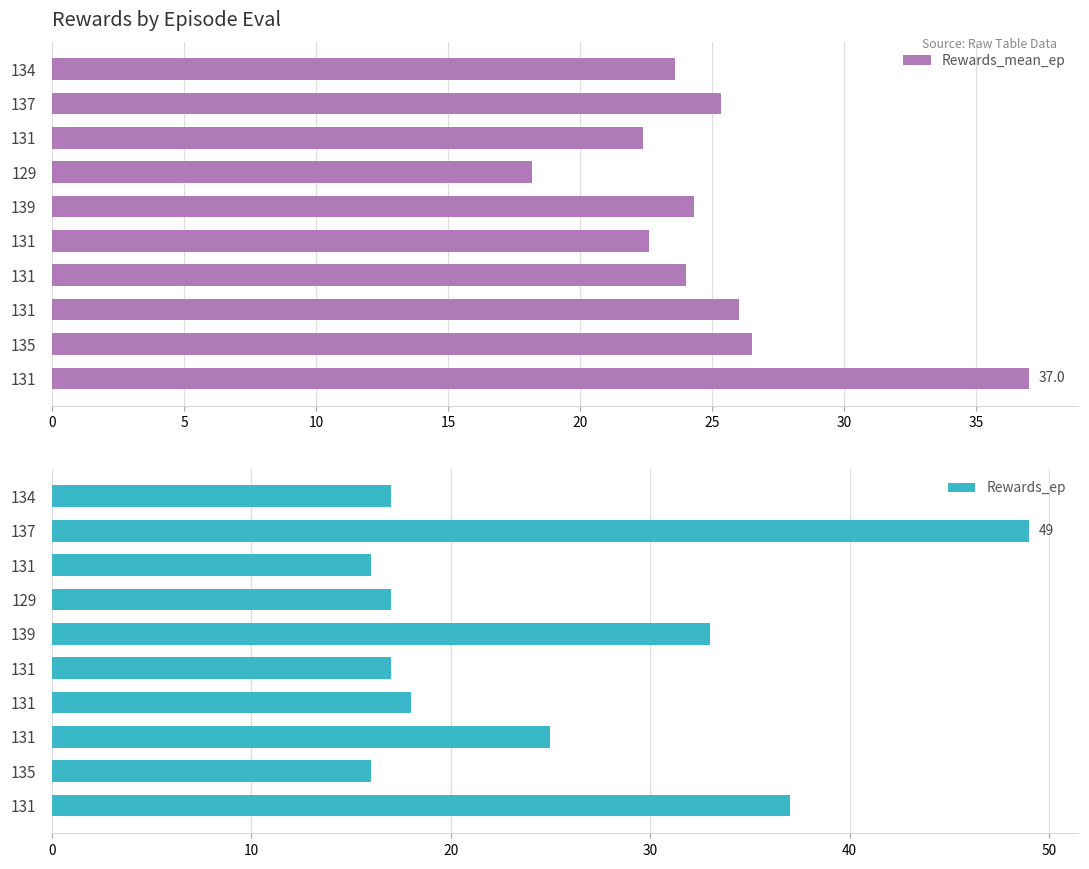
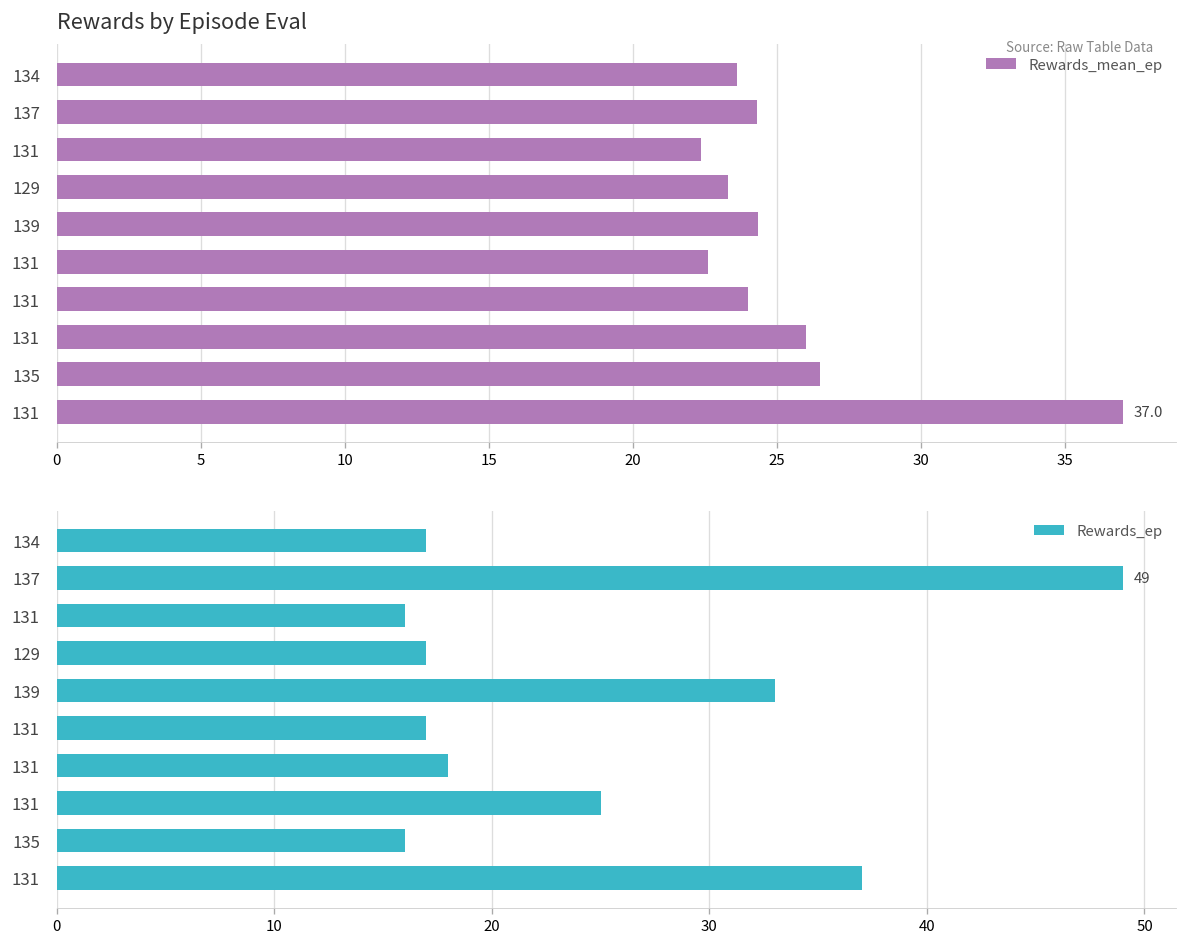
  {
    "Rewards by Episode Eval": {
      "134": 23.6,
-     "137": 25.3,
-     "129": 18.2,
+     "137": 24.3,
+     "129": 23.3,
      "139": 24.3,
      "135": 26.5
    }
  }
